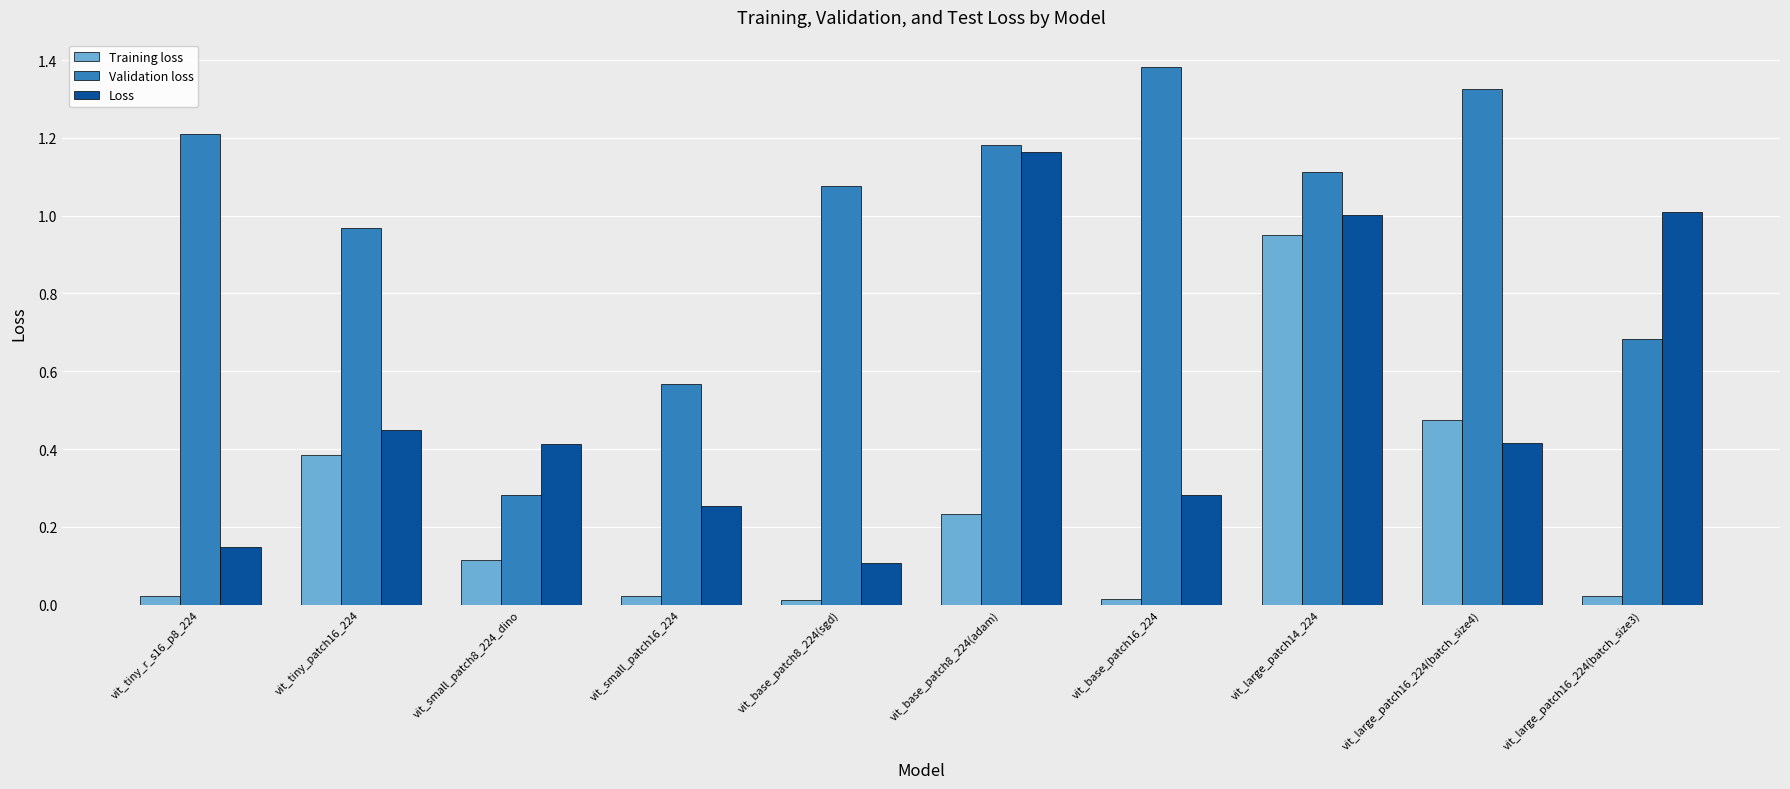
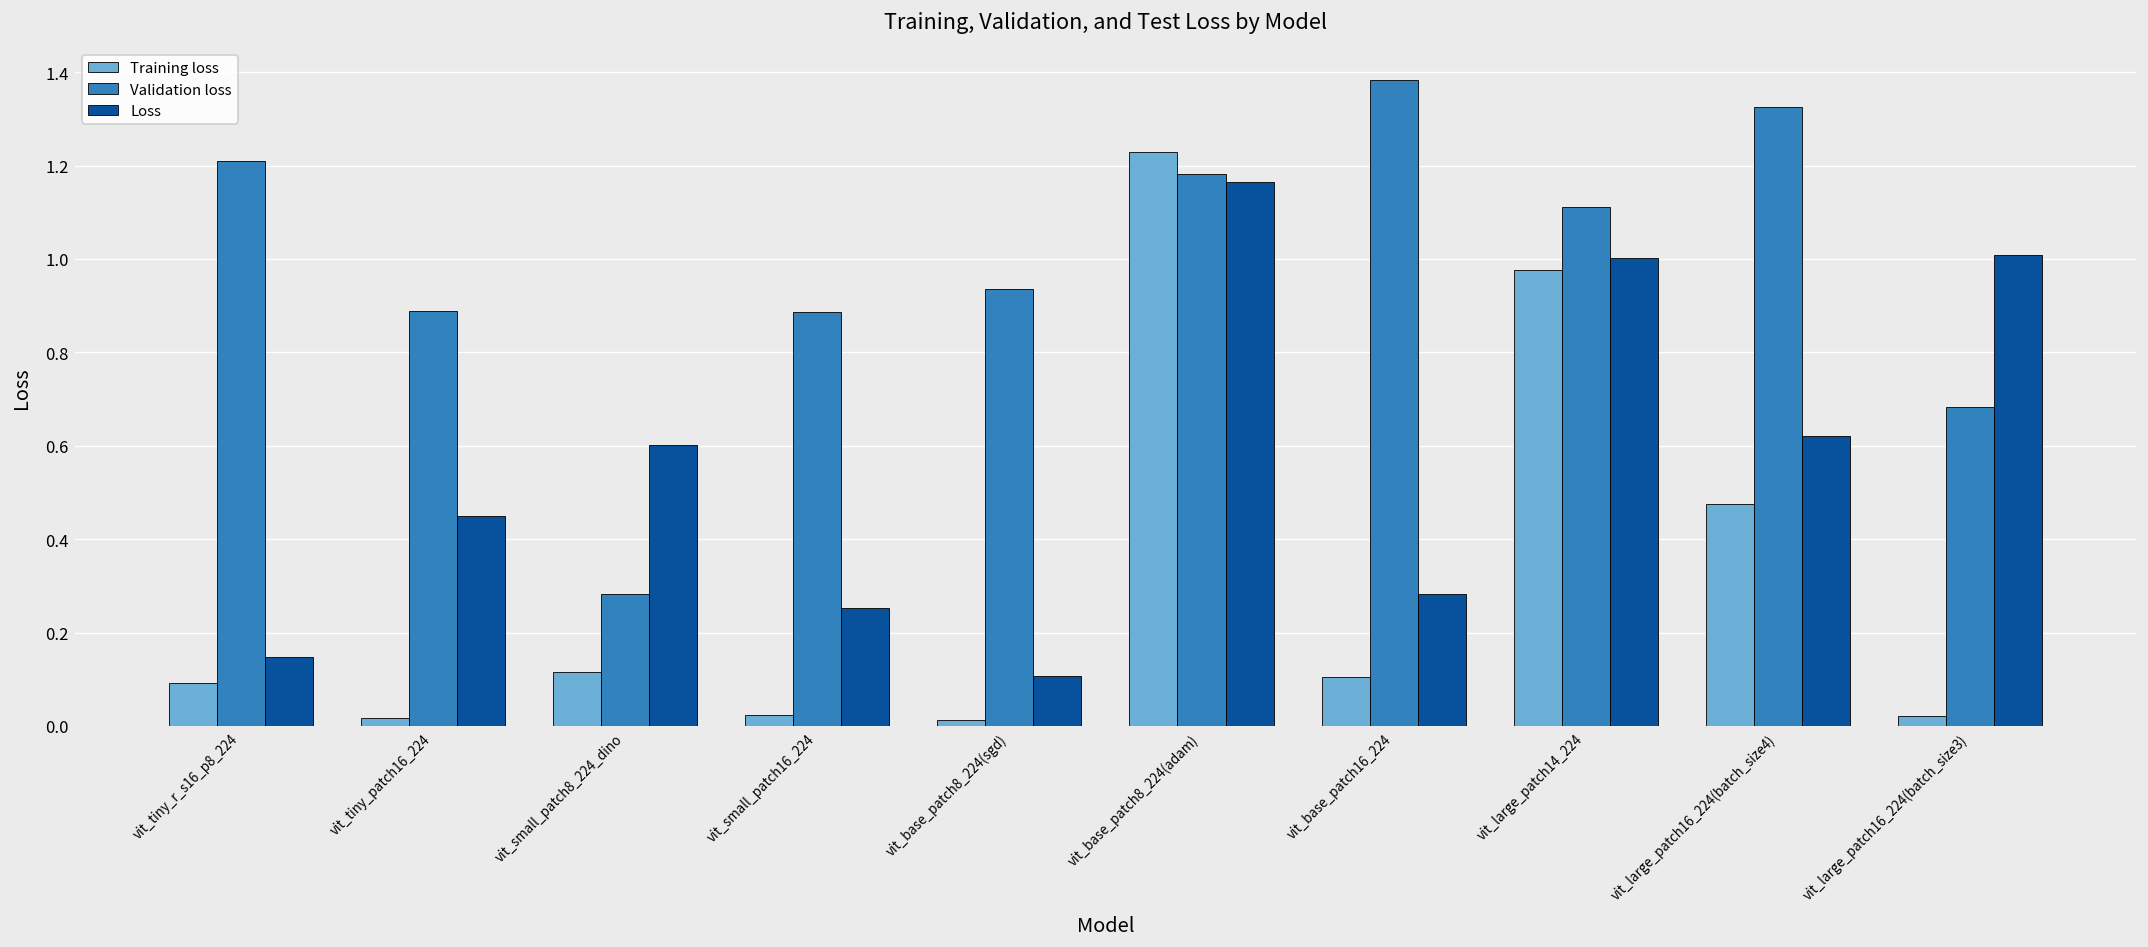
  {
    "Training loss": {
-     "vit_tiny_r_s16_p8_224": 0.02,
-     "vit_tiny_patch16_224": 0.39,
+     "vit_tiny_r_s16_p8_224": 0.09,
+     "vit_tiny_patch16_224": 0.02,
      "vit_small_patch8_224_dino": 0.11,
      "vit_small_patch16_224": 0.02,
      "vit_base_patch8_224(sgd)": 0.01,
-     "vit_base_patch8_224(adam)": 0.23,
-     "vit_base_patch16_224": 0.01,
-     "vit_large_patch14_224": 0.95,
+     "vit_base_patch8_224(adam)": 1.23,
+     "vit_base_patch16_224": 0.11,
+     "vit_large_patch14_224": 0.98,
      "vit_large_patch16_224(batch_size4)": 0.48,
      "vit_large_patch16_224(batch_size3)": 0.02
    },
    "Validation loss": {
      "vit_tiny_r_s16_p8_224": 1.21,
-     "vit_tiny_patch16_224": 0.97,
+     "vit_tiny_patch16_224": 0.89,
      "vit_small_patch8_224_dino": 0.28,
-     "vit_small_patch16_224": 0.57,
-     "vit_base_patch8_224(sgd)": 1.08,
+     "vit_small_patch16_224": 0.89,
+     "vit_base_patch8_224(sgd)": 0.94,
      "vit_base_patch8_224(adam)": 1.18,
      "vit_base_patch16_224": 1.38,
      "vit_large_patch14_224": 1.11,
      "vit_large_patch16_224(batch_size4)": 1.33,
      "vit_large_patch16_224(batch_size3)": 0.68
    },
    "Loss": {
      "vit_tiny_r_s16_p8_224": 0.15,
      "vit_tiny_patch16_224": 0.45,
-     "vit_small_patch8_224_dino": 0.41,
+     "vit_small_patch8_224_dino": 0.60,
      "vit_small_patch16_224": 0.25,
      "vit_base_patch8_224(sgd)": 0.11,
      "vit_base_patch8_224(adam)": 1.16,
      "vit_base_patch16_224": 0.28,
      "vit_large_patch14_224": 1.00,
-     "vit_large_patch16_224(batch_size4)": 0.42,
+     "vit_large_patch16_224(batch_size4)": 0.62,
      "vit_large_patch16_224(batch_size3)": 1.01
    }
  }
